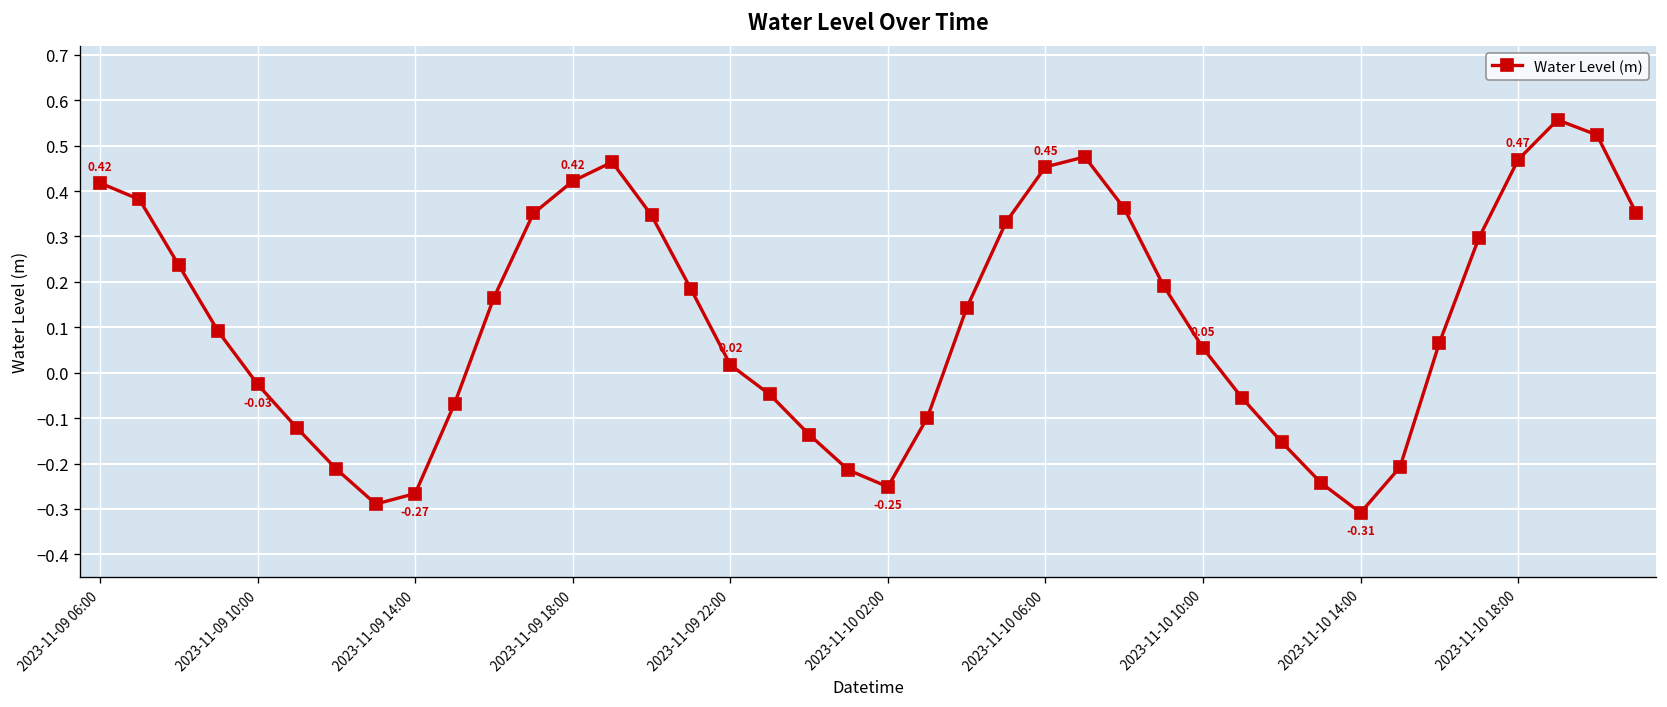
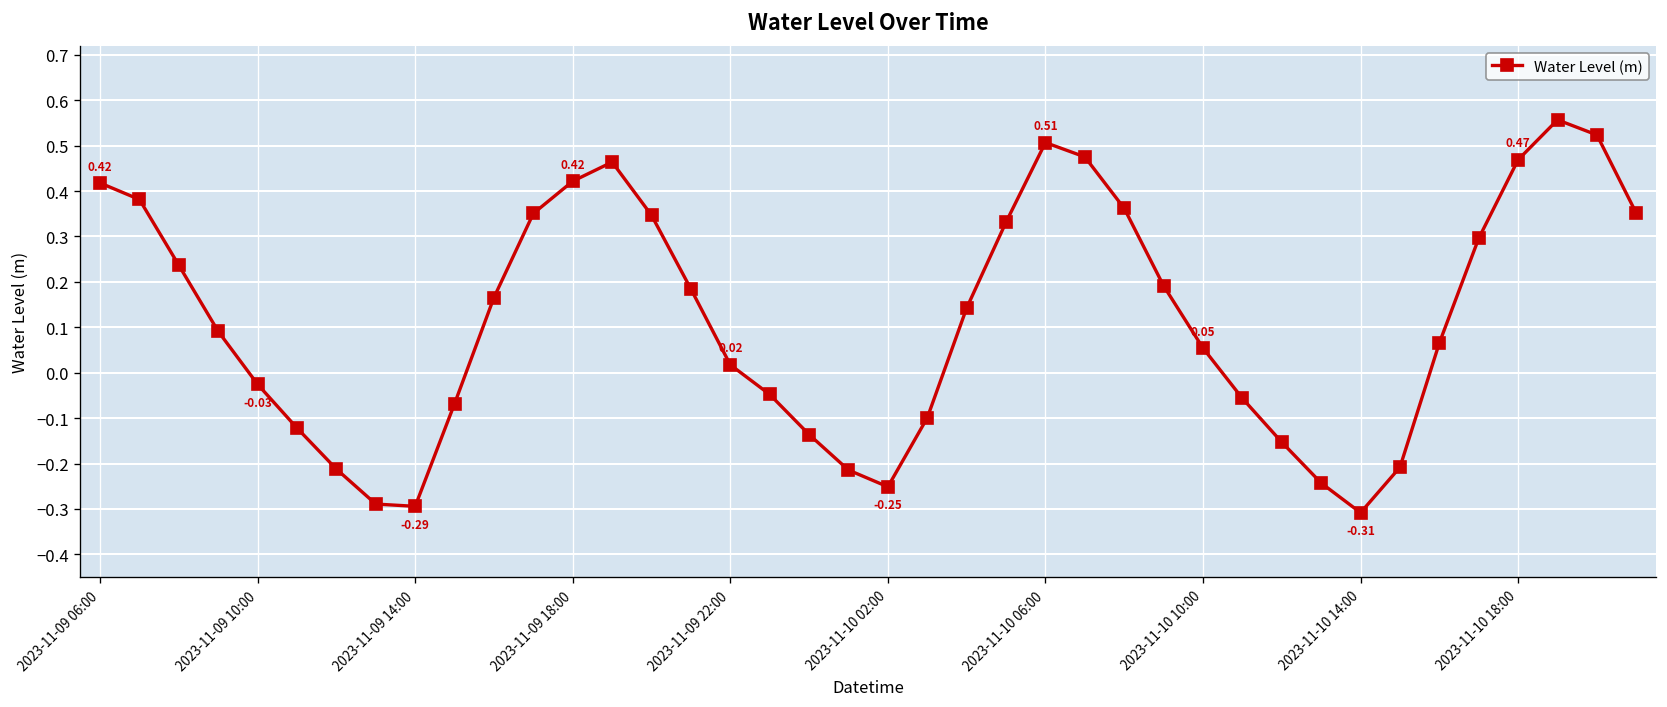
  {
    "2023-11-09 06:00": 0.42,
    "2023-11-09 10:00": -0.03,
-   "2023-11-09 14:00": -0.27,
+   "2023-11-09 14:00": -0.29,
    "2023-11-09 18:00": 0.42,
    "2023-11-09 22:00": 0.02,
    "2023-11-10 02:00": -0.25,
-   "2023-11-10 06:00": 0.45,
+   "2023-11-10 06:00": 0.51,
    "2023-11-10 10:00": 0.05,
    "2023-11-10 14:00": -0.31,
    "2023-11-10 18:00": 0.47
  }
